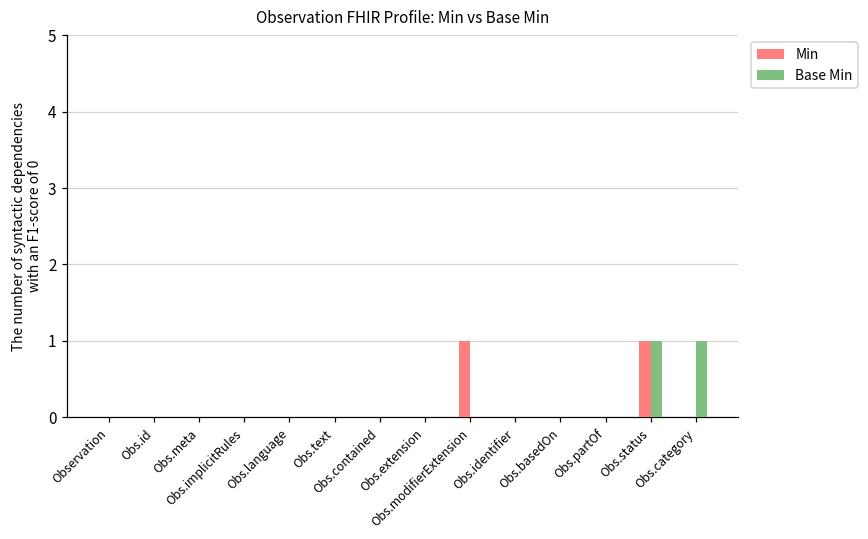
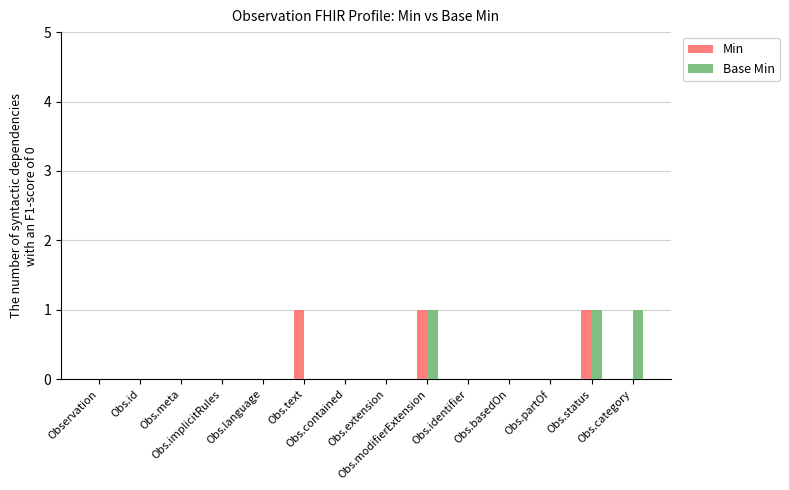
  {
    "Min": {
      "Observation": 0,
      "Obs.id": 0,
      "Obs.meta": 0,
      "Obs.implicitRules": 0,
      "Obs.language": 0,
-     "Obs.text": 0,
+     "Obs.text": 1,
      "Obs.contained": 0,
      "Obs.extension": 0,
      "Obs.modifierExtension": 1,
      "Obs.identifier": 0,
      "Obs.basedOn": 0,
      "Obs.partOf": 0,
      "Obs.status": 1,
      "Obs.category": 0
    },
    "Base Min": {
      "Observation": 0,
      "Obs.id": 0,
      "Obs.meta": 0,
      "Obs.implicitRules": 0,
      "Obs.language": 0,
      "Obs.text": 0,
      "Obs.contained": 0,
      "Obs.extension": 0,
-     "Obs.modifierExtension": 0,
+     "Obs.modifierExtension": 1,
      "Obs.identifier": 0,
      "Obs.basedOn": 0,
      "Obs.partOf": 0,
      "Obs.status": 1,
      "Obs.category": 1
    }
  }
